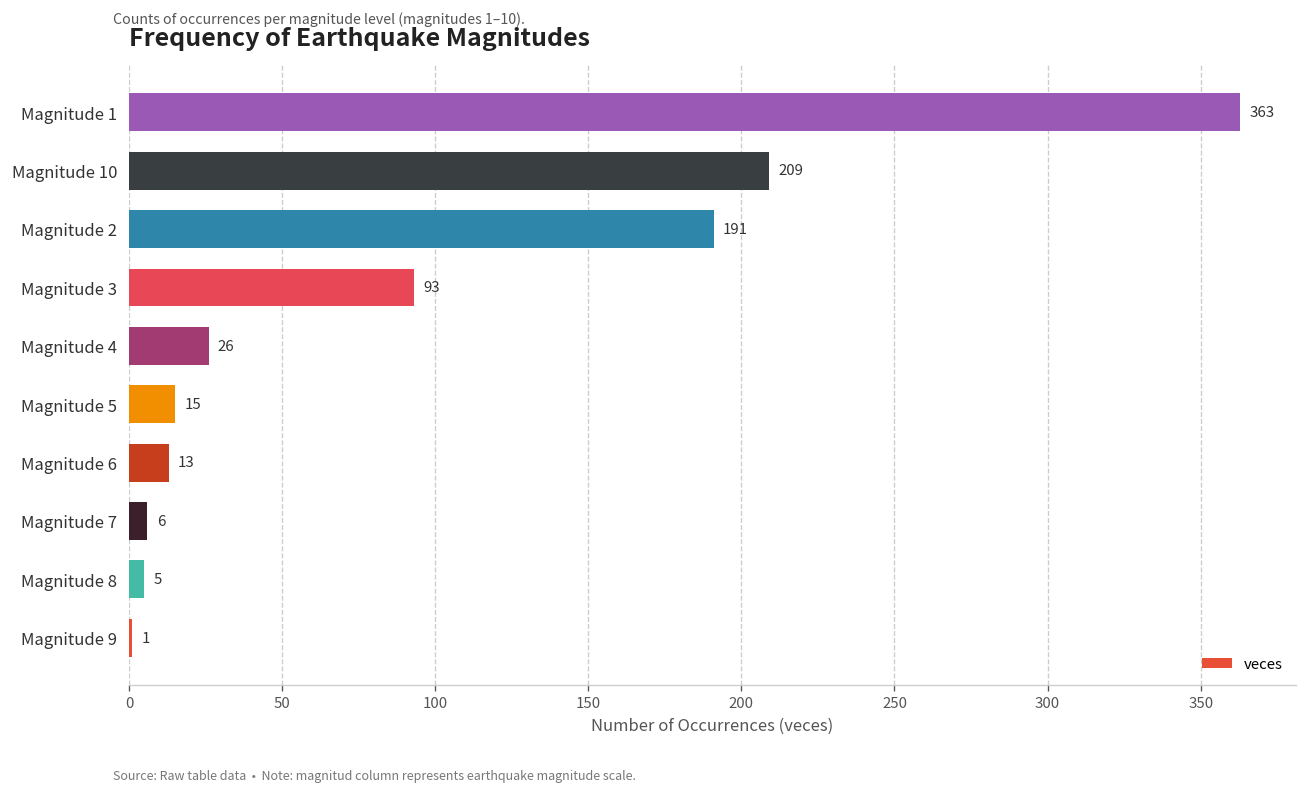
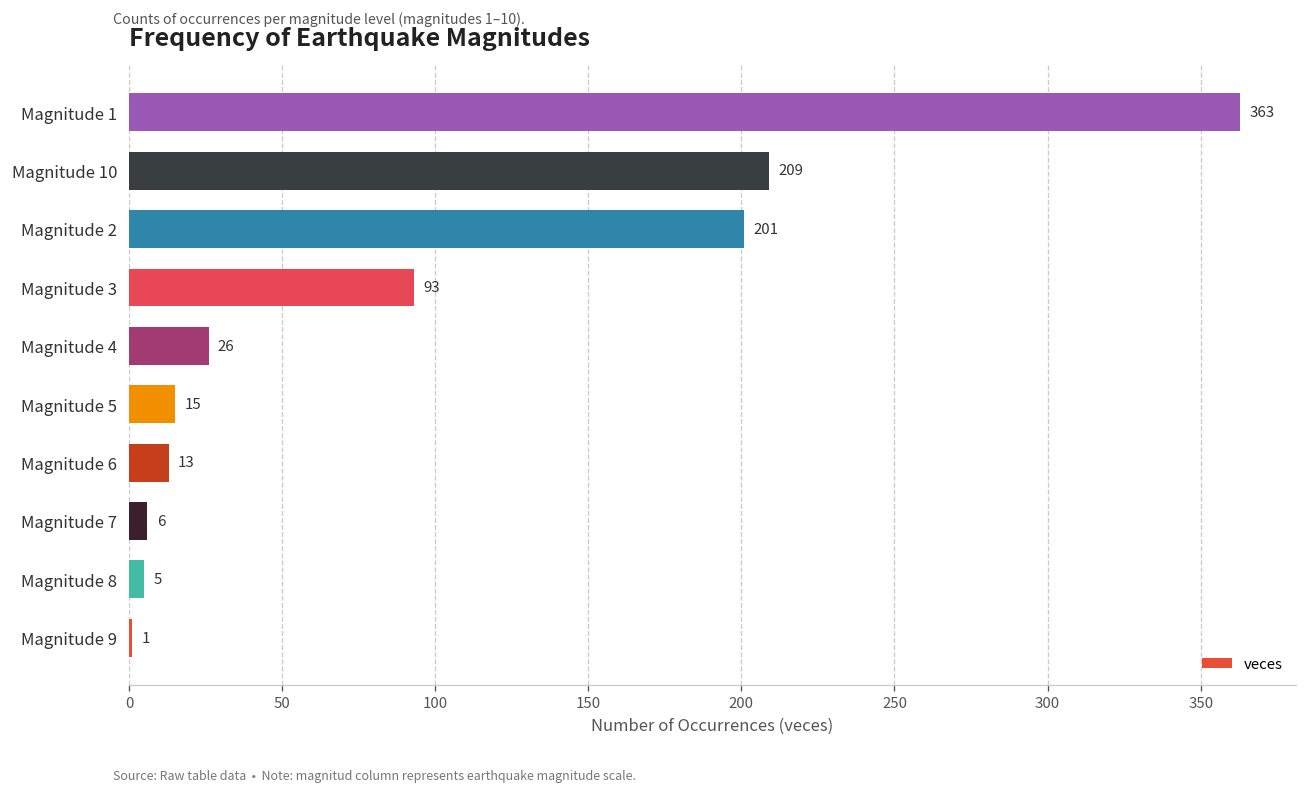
  {
    "Magnitude 1": 363,
    "Magnitude 10": 209,
-   "Magnitude 2": 191,
+   "Magnitude 2": 201,
    "Magnitude 3": 93,
    "Magnitude 4": 26,
    "Magnitude 5": 15,
    "Magnitude 6": 13,
    "Magnitude 7": 6,
    "Magnitude 8": 5,
    "Magnitude 9": 1
  }
